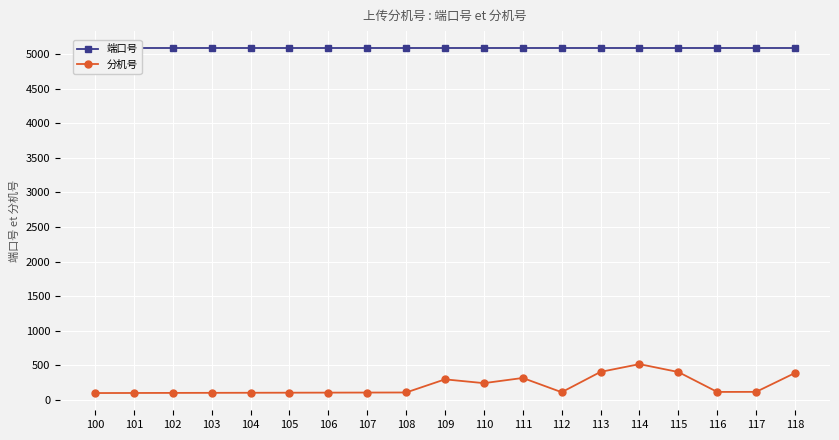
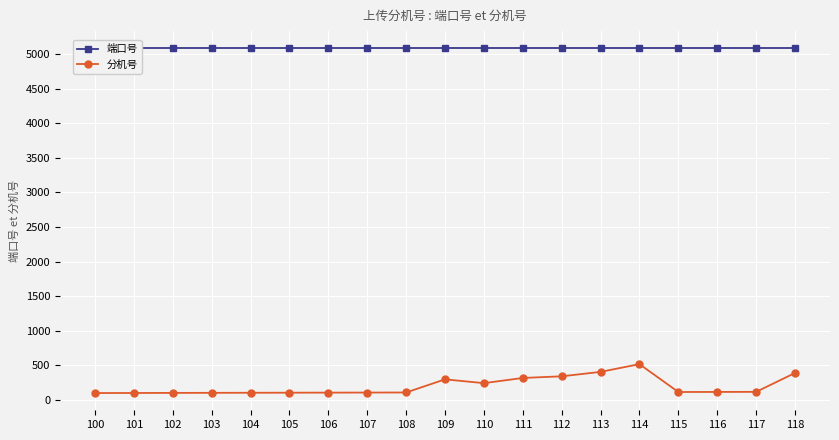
  {
    "端口号": {
      "102": 5100,
      "103": 5100,
      "104": 5100,
      "105": 5100,
      "106": 5100,
      "107": 5100,
      "108": 5100,
      "109": 5100,
      "110": 5100,
      "111": 5100,
      "112": 5100,
      "113": 5100,
      "114": 5100,
      "115": 5100,
      "116": 5100,
      "117": 5100,
      "118": 5100
    },
    "分机号": {
      "100": 100,
      "101": 100,
      "102": 100,
      "103": 100,
      "104": 100,
      "105": 100,
      "106": 100,
      "107": 100,
      "108": 100,
      "109": 300,
      "110": 200,
      "111": 300,
-     "112": 100,
+     "112": 300,
      "113": 400,
      "114": 500,
-     "115": 400,
+     "115": 100,
      "116": 100,
      "117": 100,
      "118": 400
    }
  }
